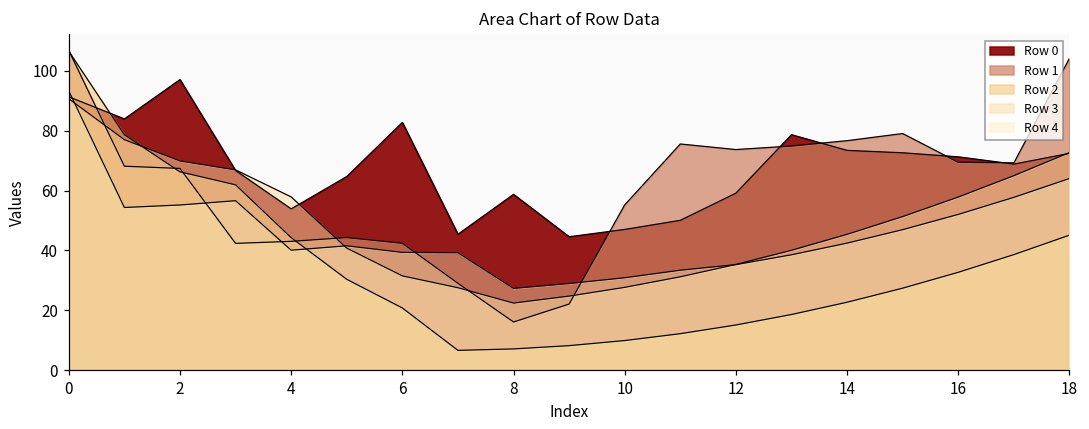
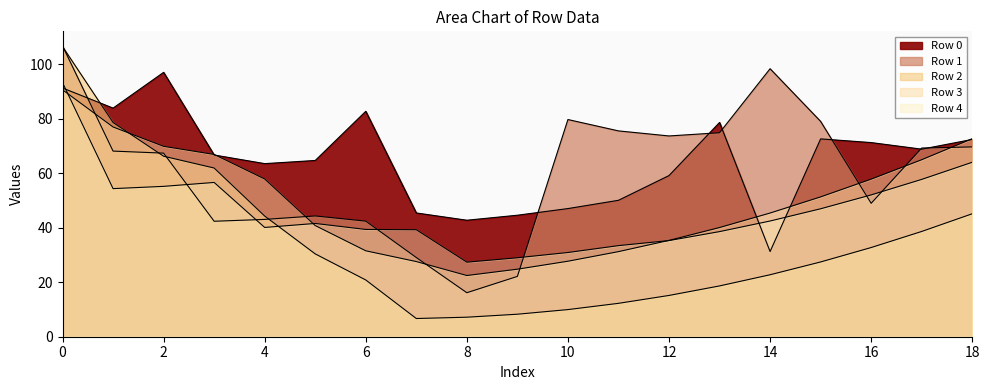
  {
    "Row 0": {
      "2": 97,
-     "4": 54,
+     "4": 64,
      "6": 83,
-     "8": 59,
+     "8": 43,
      "10": 47,
      "12": 59,
-     "14": 73,
+     "14": 31,
      "16": 71
    },
    "Row 1": {
      "2": 67,
      "4": 43,
      "6": 42,
      "8": 16,
-     "10": 55,
+     "10": 80,
      "12": 74,
-     "14": 77,
-     "16": 69,
-     "18": 104
+     "14": 98,
+     "16": 49,
+     "18": 70
    }
  }
